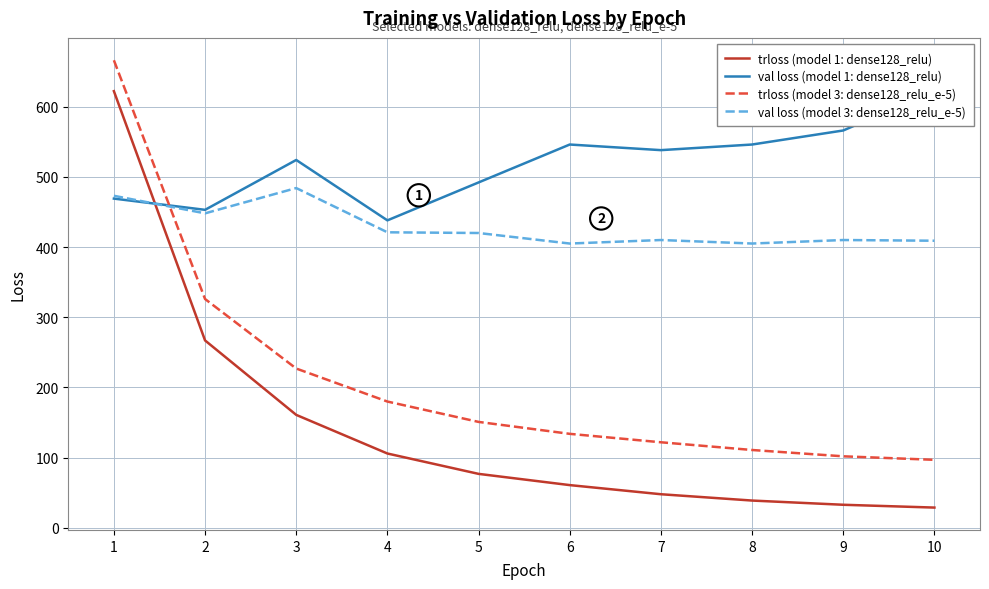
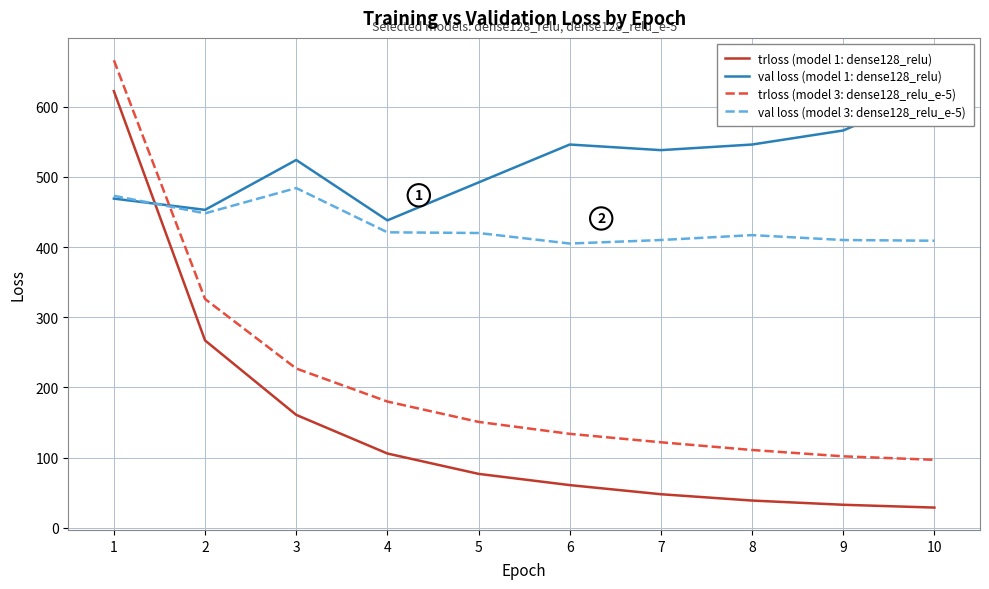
  {
    "val loss (model 1: dense128_relu)": {
      "1": 470,
      "2": 450,
      "3": 520,
      "4": 440,
      "5": 490,
      "6": 550,
      "7": 540,
      "8": 550,
      "9": 570
    },
    "val loss (model 3: dense128_relu_e-5)": {
      "1": 470,
      "2": 450,
      "3": 480,
      "4": 420,
      "5": 420,
      "6": 410,
      "7": 410,
-     "8": 410,
+     "8": 420,
      "9": 410,
      "10": 410
    }
  }
